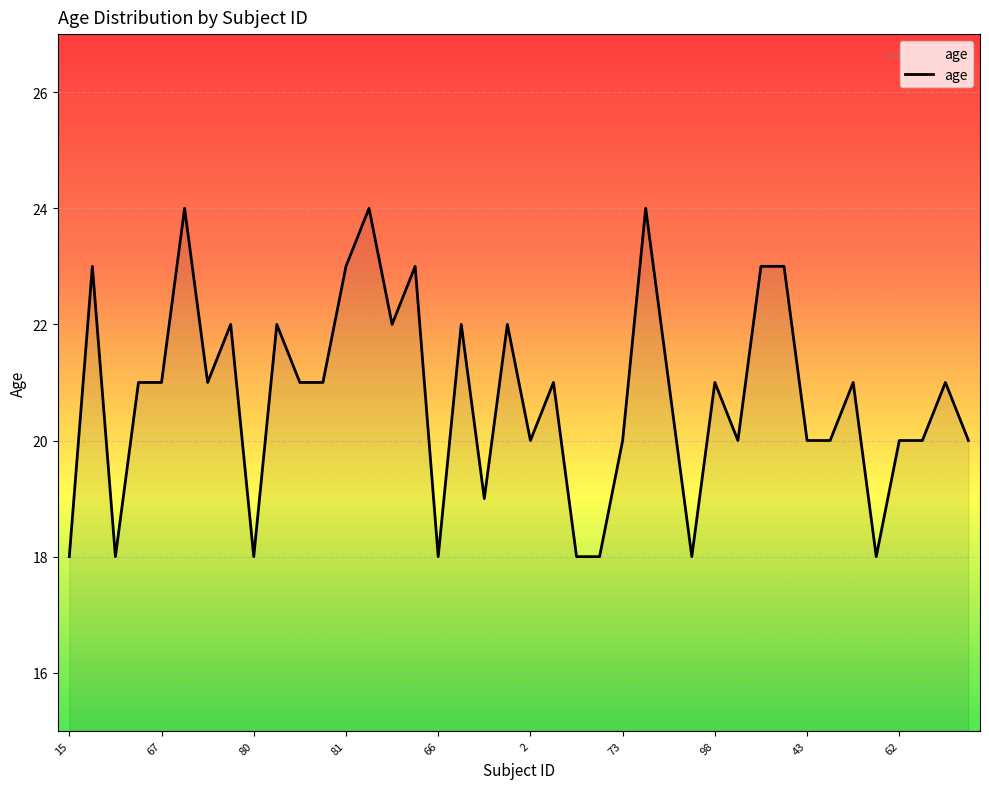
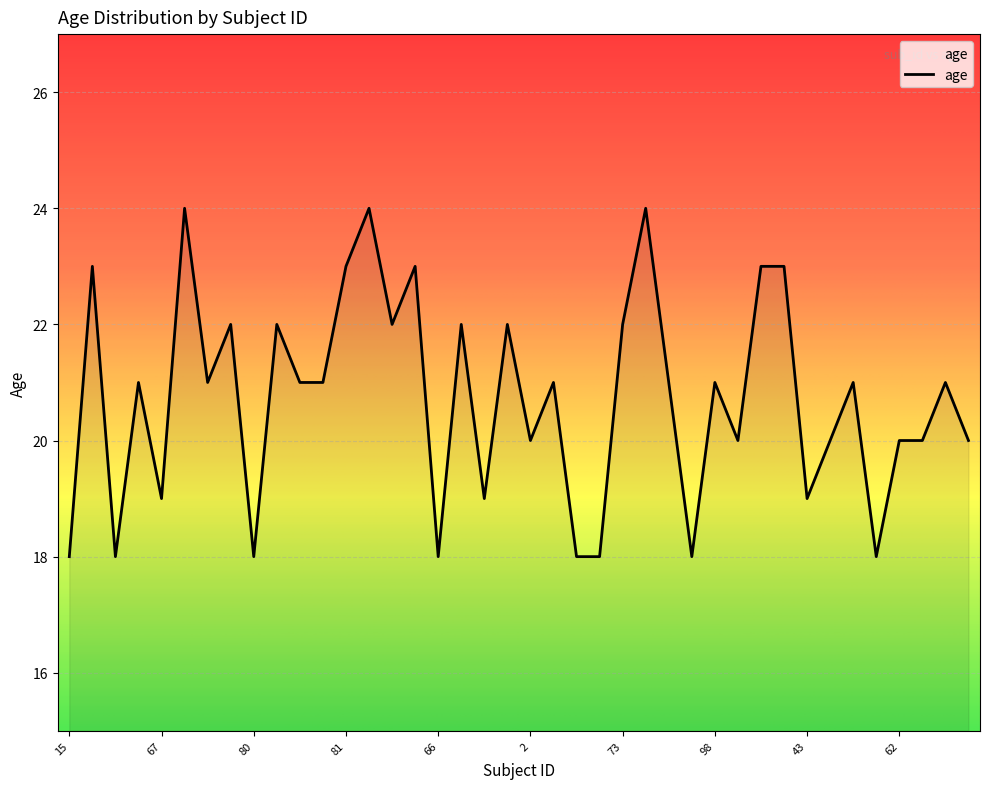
  {
-   "67": 21,
+   "67": 19,
    "80": 18,
    "81": 23,
    "66": 18,
-   "73": 20,
+   "73": 22,
    "98": 21,
-   "43": 20,
+   "43": 19,
    "62": 20
  }
